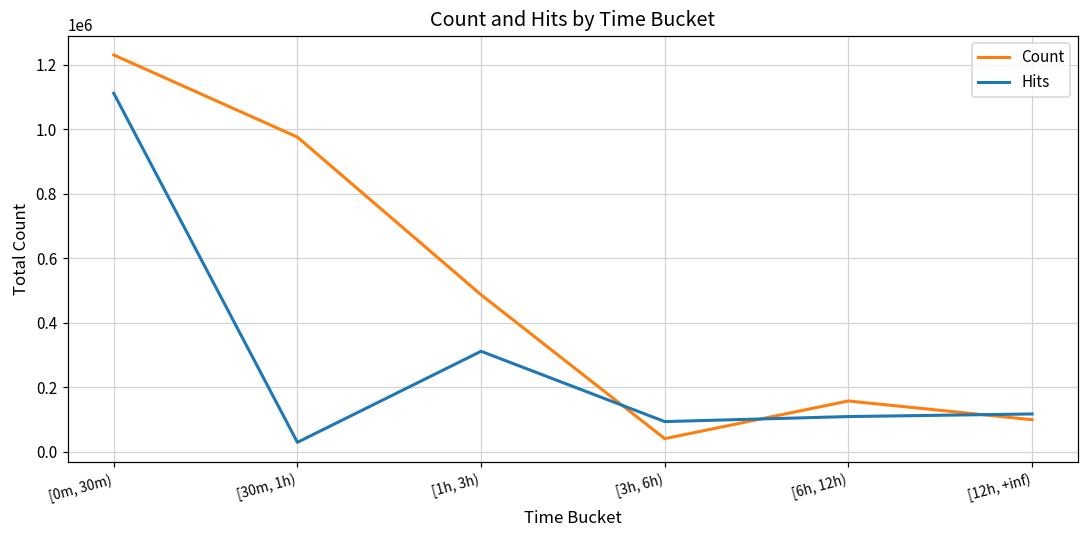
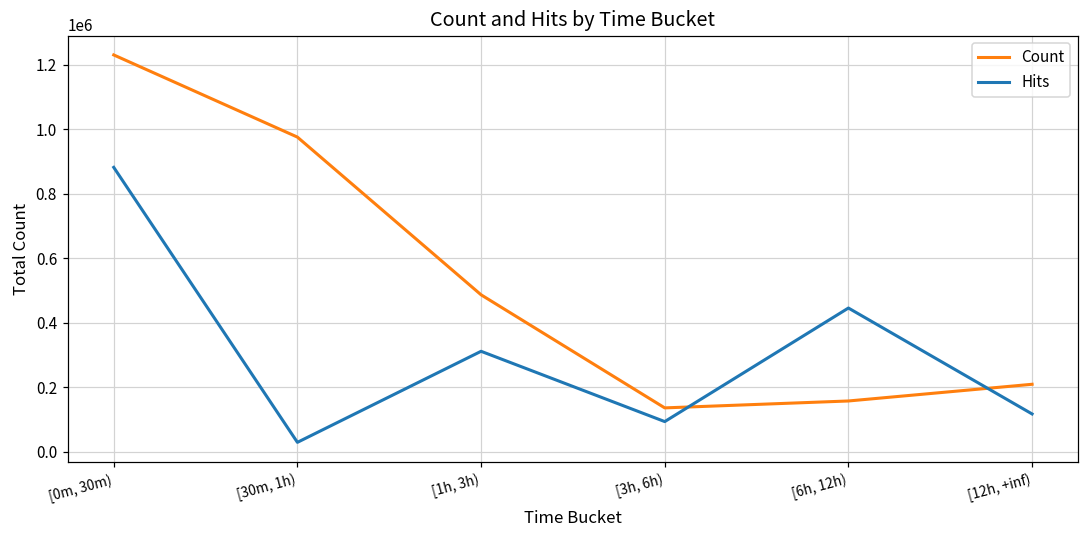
  {
    "Count": {
      "[0m, 30m)": 1230000,
      "[30m, 1h)": 980000,
      "[1h, 3h)": 490000,
-     "[3h, 6h)": 40000,
+     "[3h, 6h)": 140000,
      "[6h, 12h)": 160000,
-     "[12h, +inf)": 100000
+     "[12h, +inf)": 210000
    },
    "Hits": {
-     "[0m, 30m)": 1110000,
+     "[0m, 30m)": 880000,
      "[30m, 1h)": 30000,
      "[1h, 3h)": 310000,
      "[3h, 6h)": 90000,
-     "[6h, 12h)": 110000,
+     "[6h, 12h)": 450000,
      "[12h, +inf)": 120000
    }
  }
